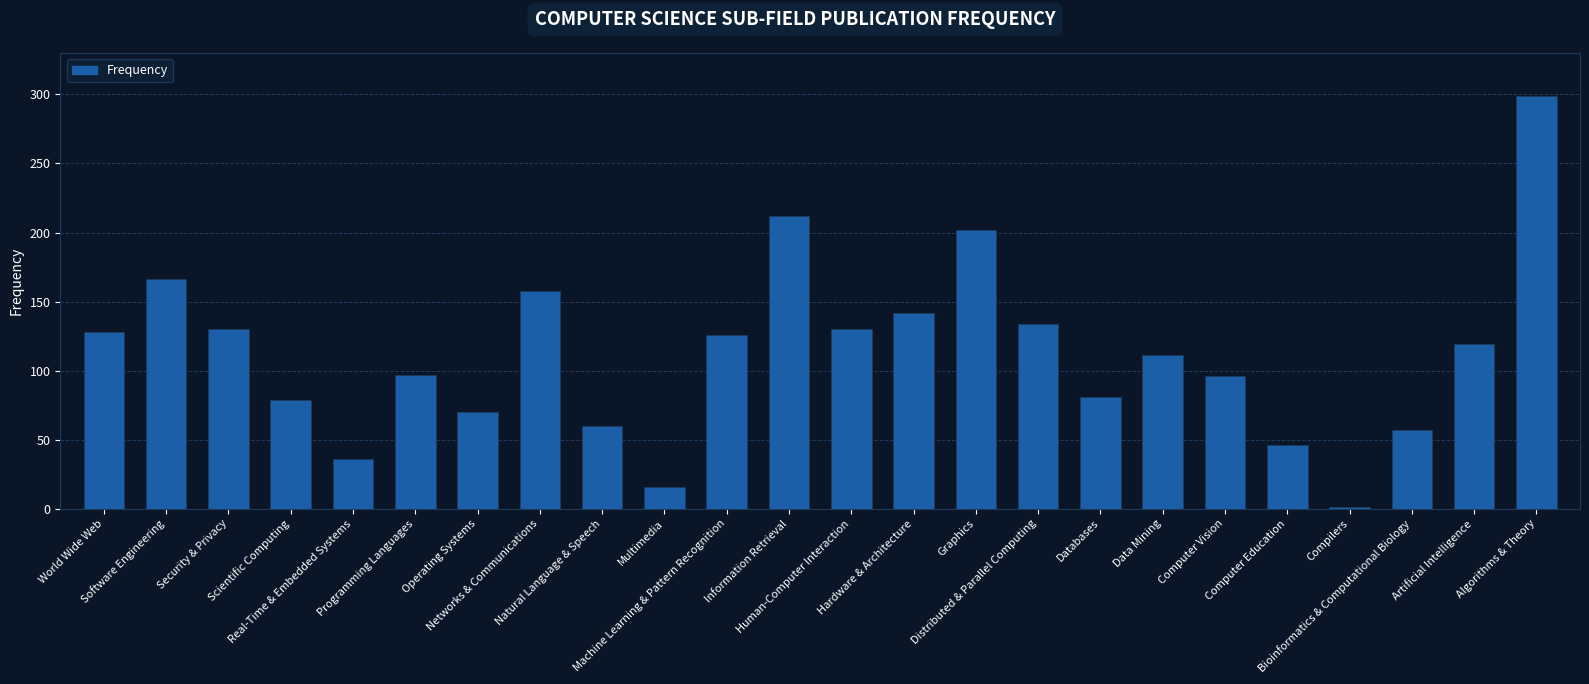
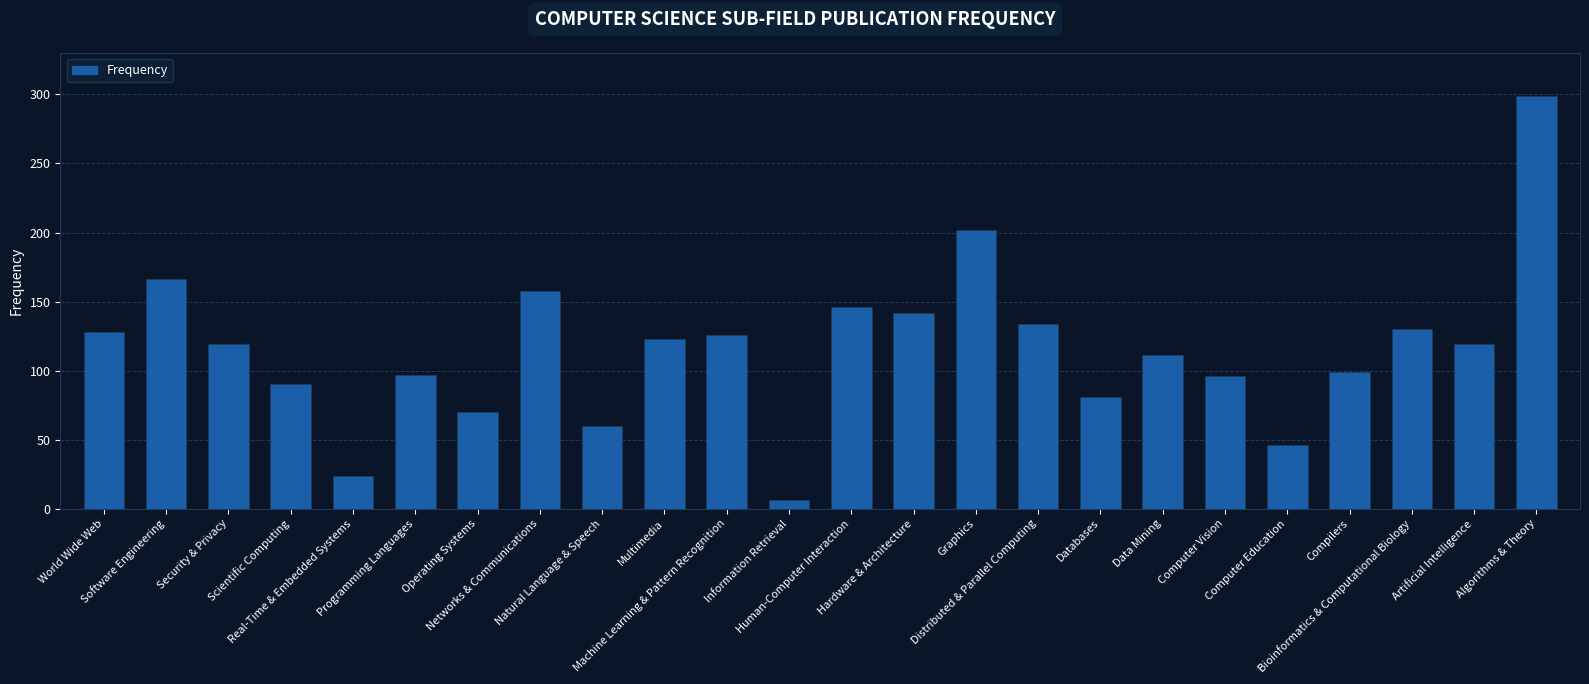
  {
    "World Wide Web": 128,
    "Software Engineering": 166,
-   "Security & Privacy": 130,
-   "Scientific Computing": 79,
-   "Real-Time & Embedded Systems": 36,
+   "Security & Privacy": 119,
+   "Scientific Computing": 90,
+   "Real-Time & Embedded Systems": 24,
    "Programming Languages": 97,
    "Operating Systems": 70,
    "Networks & Communications": 158,
    "Natural Language & Speech": 60,
-   "Multimedia": 16,
+   "Multimedia": 123,
    "Machine Learning & Pattern Recognition": 126,
-   "Information Retrieval": 212,
-   "Human-Computer Interaction": 130,
+   "Information Retrieval": 6,
+   "Human-Computer Interaction": 146,
    "Hardware & Architecture": 142,
    "Graphics": 202,
    "Distributed & Parallel Computing": 134,
    "Databases": 81,
    "Data Mining": 111,
    "Computer Vision": 96,
    "Computer Education": 46,
-   "Compilers": 1,
-   "Bioinformatics & Computational Biology": 57,
+   "Compilers": 99,
+   "Bioinformatics & Computational Biology": 130,
    "Artificial Intelligence": 119,
    "Algorithms & Theory": 299
  }
